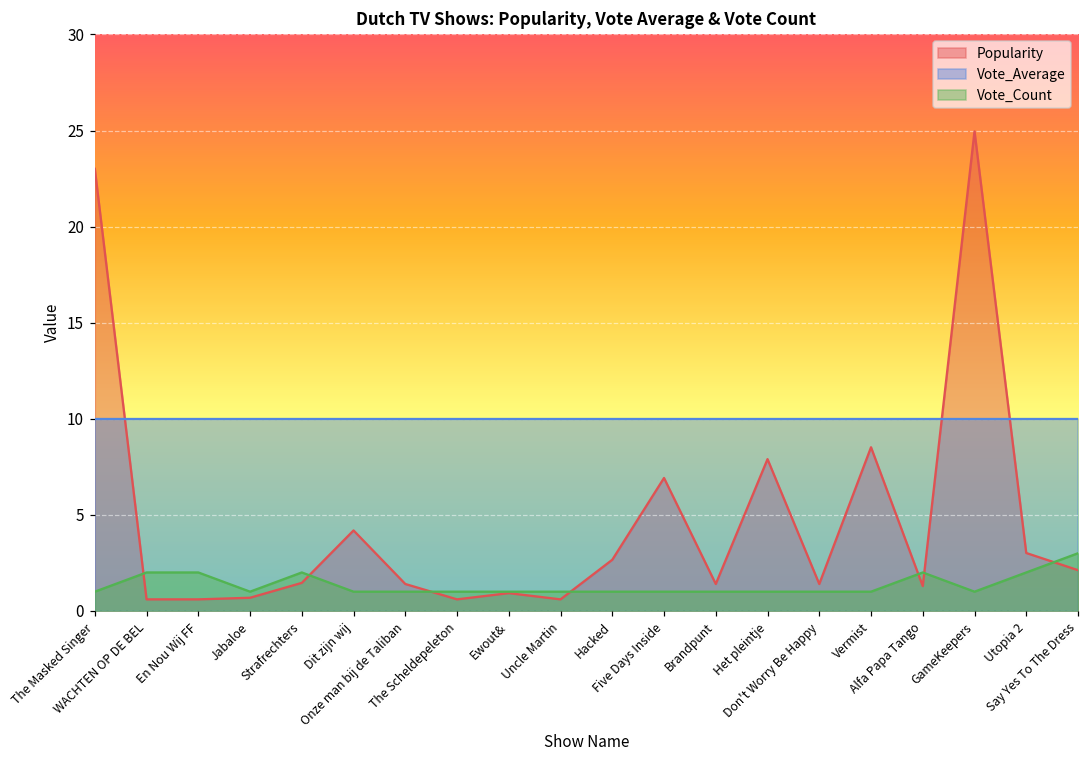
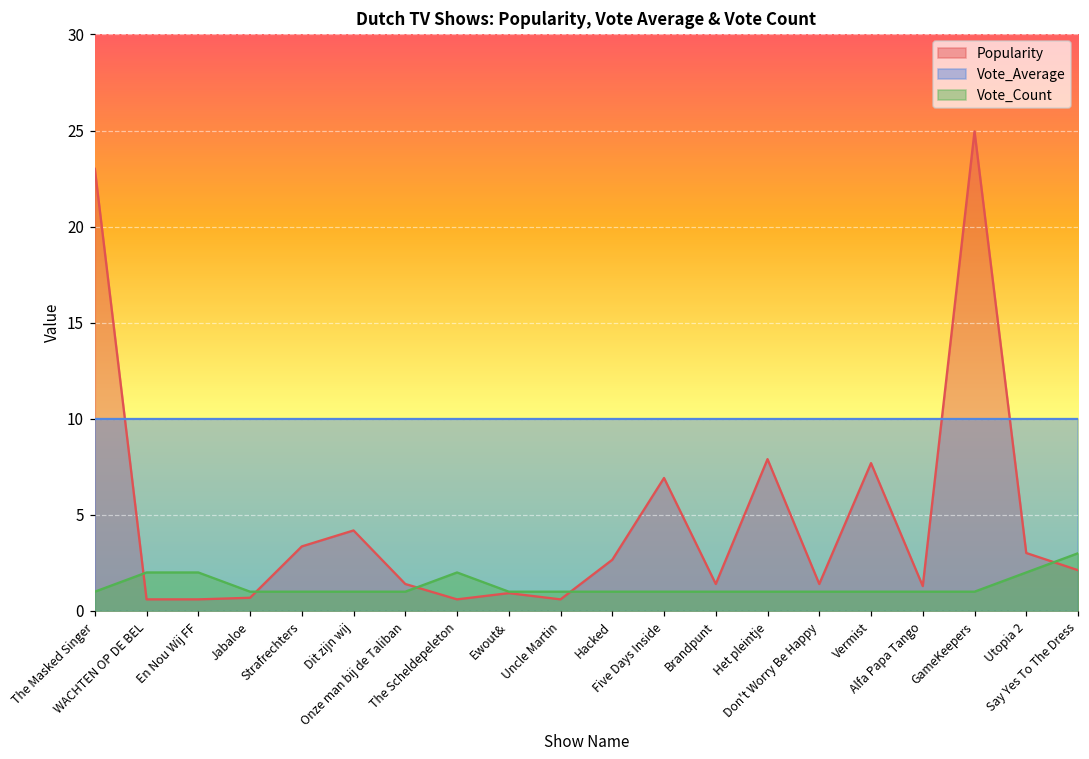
  {
    "Popularity": {
      "The Masked Singer": 23.0,
      "WACHTEN OP DE BEL": 0.6,
      "En Nou Wij FF": 0.6,
      "Jabaloe": 0.7,
-     "Strafrechters": 1.5,
+     "Strafrechters": 3.4,
      "Dit zijn wij": 4.2,
      "Onze man bij de Taliban": 1.4,
      "The Scheldepeleton": 0.6,
      "Uncle Martin": 0.6,
      "Hacked": 2.7,
      "Five Days Inside": 6.9,
      "Brandpunt": 1.4,
      "Het pleintje": 7.9,
      "Don't Worry Be Happy": 1.4,
-     "Vermist": 8.5,
+     "Vermist": 7.7,
      "Alfa Papa Tango": 1.3,
      "GameKeepers": 25.0,
      "Utopia 2": 3.0,
      "Say Yes To The Dress": 2.1
    },
    "Vote_Average": {
      "The Masked Singer": 10.0,
      "WACHTEN OP DE BEL": 10.0,
      "En Nou Wij FF": 10.0,
      "Jabaloe": 10.0,
      "Strafrechters": 10.0,
      "Dit zijn wij": 10.0,
      "Onze man bij de Taliban": 10.0,
      "The Scheldepeleton": 10.0,
      "Ewout&": 10.0,
      "Uncle Martin": 10.0,
      "Hacked": 10.0,
      "Five Days Inside": 10.0,
      "Brandpunt": 10.0,
      "Het pleintje": 10.0,
      "Don't Worry Be Happy": 10.0,
      "Vermist": 10.0,
      "Alfa Papa Tango": 10.0,
      "GameKeepers": 10.0,
      "Utopia 2": 10.0,
      "Say Yes To The Dress": 10.0
    },
    "Vote_Count": {
      "The Masked Singer": 1,
      "WACHTEN OP DE BEL": 2,
      "En Nou Wij FF": 2,
      "Jabaloe": 1,
-     "Strafrechters": 2,
+     "Strafrechters": 1,
      "Dit zijn wij": 1,
      "Onze man bij de Taliban": 1,
-     "The Scheldepeleton": 1,
+     "The Scheldepeleton": 2,
      "Uncle Martin": 1,
      "Hacked": 1,
      "Five Days Inside": 1,
      "Brandpunt": 1,
      "Het pleintje": 1,
      "Don't Worry Be Happy": 1,
      "Vermist": 1,
-     "Alfa Papa Tango": 2,
+     "Alfa Papa Tango": 1,
      "GameKeepers": 1,
      "Utopia 2": 2,
      "Say Yes To The Dress": 3
    }
  }
